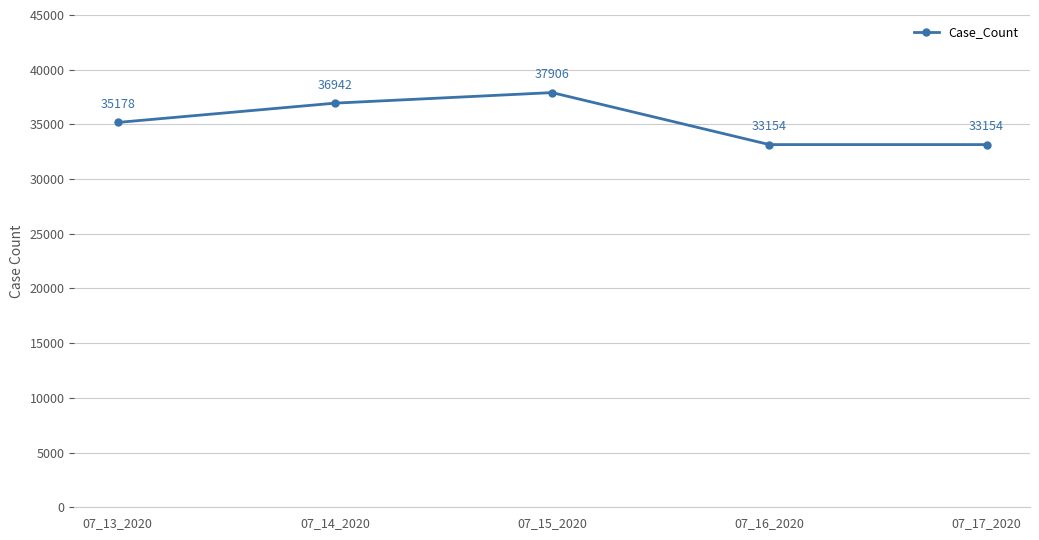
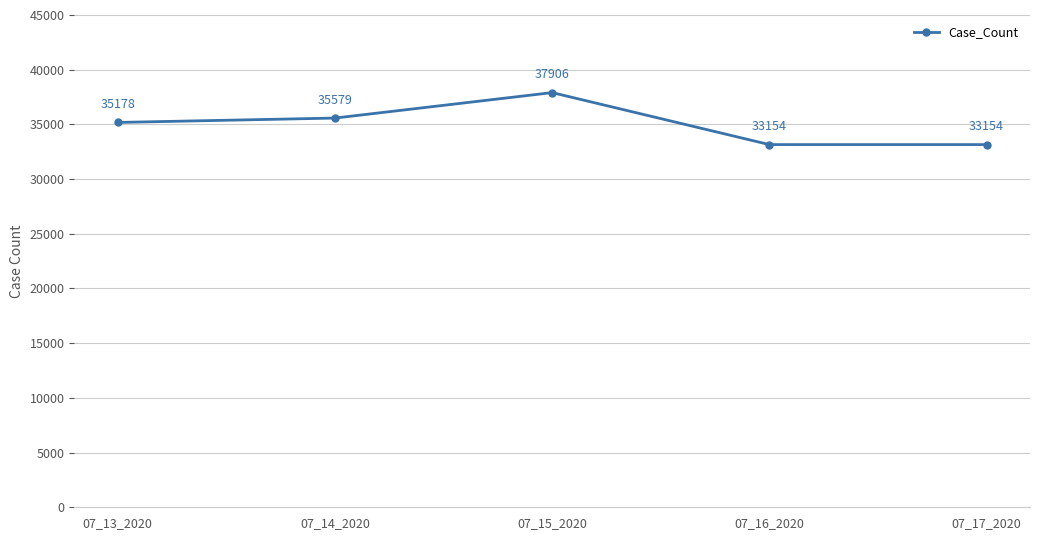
  {
    "07_13_2020": 35178,
-   "07_14_2020": 36942,
+   "07_14_2020": 35579,
    "07_15_2020": 37906,
    "07_16_2020": 33154,
    "07_17_2020": 33154
  }
